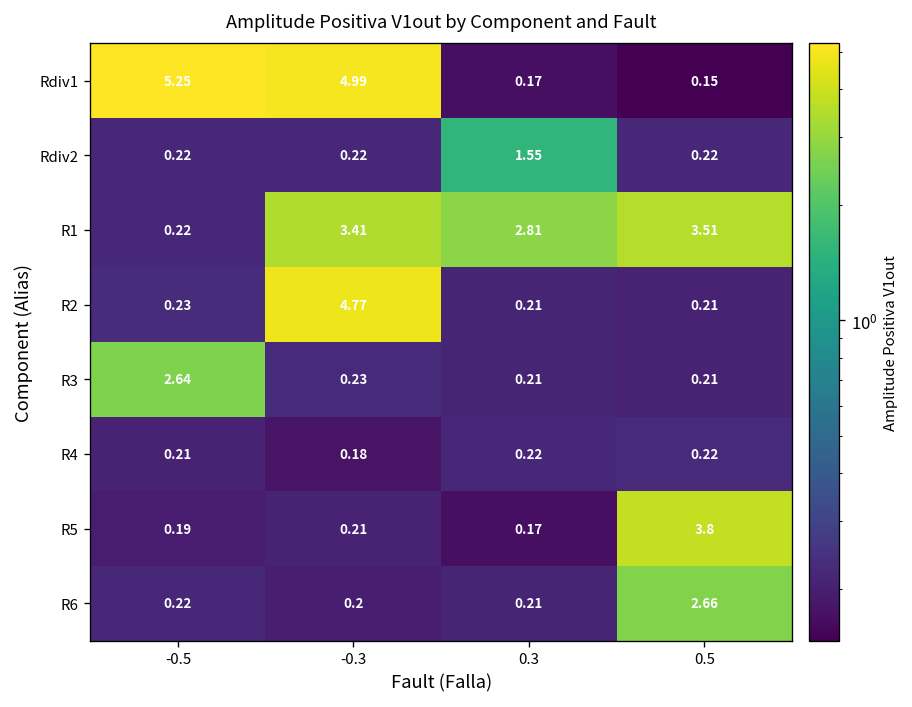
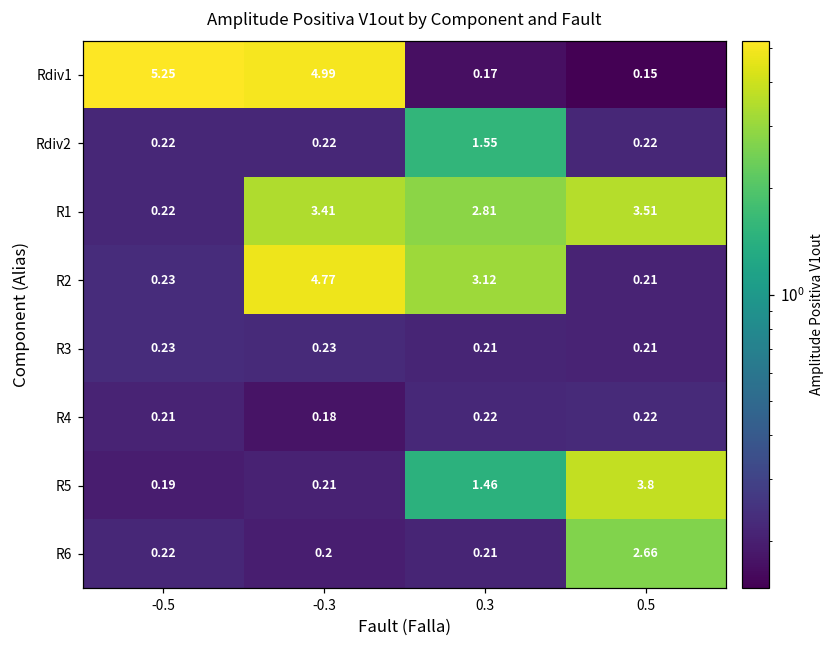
  {
    "Rdiv1": {
      "-0.5": 5.25,
      "-0.3": 4.99,
      "0.3": 0.17,
      "0.5": 0.15
    },
    "Rdiv2": {
      "-0.5": 0.22,
      "-0.3": 0.22,
      "0.3": 1.55,
      "0.5": 0.22
    },
    "R1": {
      "-0.5": 0.22,
      "-0.3": 3.41,
      "0.3": 2.81,
      "0.5": 3.51
    },
    "R2": {
      "-0.5": 0.23,
      "-0.3": 4.77,
-     "0.3": 0.21,
+     "0.3": 3.12,
      "0.5": 0.21
    },
    "R3": {
-     "-0.5": 2.64,
+     "-0.5": 0.23,
      "-0.3": 0.23,
      "0.3": 0.21,
      "0.5": 0.21
    },
    "R4": {
      "-0.5": 0.21,
      "-0.3": 0.18,
      "0.3": 0.22,
      "0.5": 0.22
    },
    "R5": {
      "-0.5": 0.19,
      "-0.3": 0.21,
-     "0.3": 0.17,
+     "0.3": 1.46,
      "0.5": 3.8
    },
    "R6": {
      "-0.5": 0.22,
      "-0.3": 0.2,
      "0.3": 0.21,
      "0.5": 2.66
    }
  }
